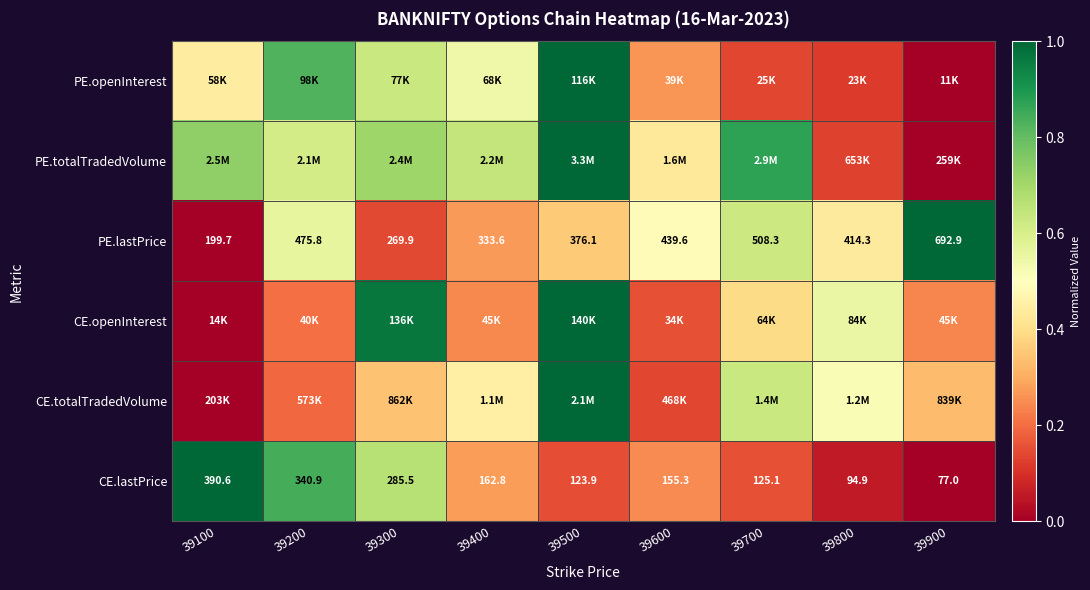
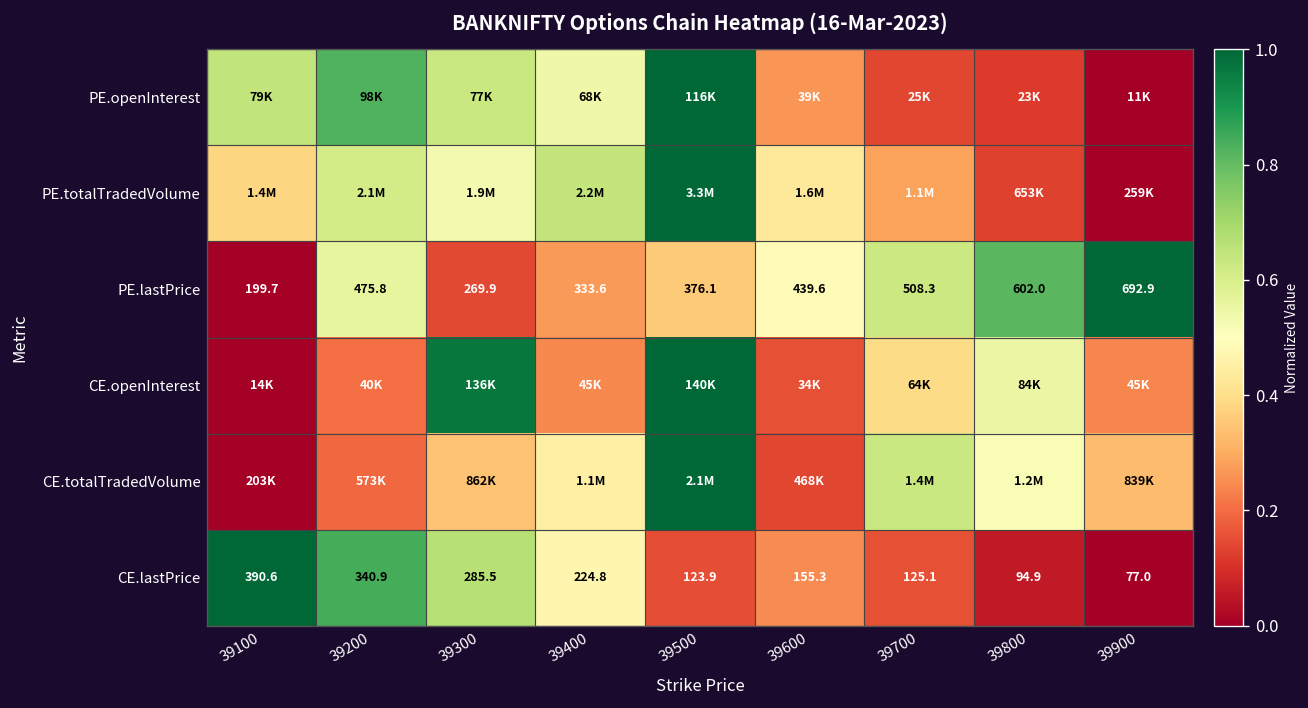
  {
    "PE.openInterest": {
-     "39100": "58K",
+     "39100": "79K",
      "39200": "98K",
      "39300": "77K",
      "39400": "68K",
      "39500": "116K",
      "39600": "39K",
      "39700": "25K",
      "39800": "23K",
      "39900": "11K"
    },
    "PE.totalTradedVolume": {
-     "39100": "2.5M",
+     "39100": "1.4M",
      "39200": "2.1M",
-     "39300": "2.4M",
+     "39300": "1.9M",
      "39400": "2.2M",
      "39500": "3.3M",
      "39600": "1.6M",
-     "39700": "2.9M",
+     "39700": "1.1M",
      "39800": "653K",
      "39900": "259K"
    },
    "PE.lastPrice": {
      "39100": "199.7",
      "39200": "475.8",
      "39300": "269.9",
      "39400": "333.6",
      "39500": "376.1",
      "39600": "439.6",
      "39700": "508.3",
-     "39800": "414.3",
+     "39800": "602.0",
      "39900": "692.9"
    },
    "CE.openInterest": {
      "39100": "14K",
      "39200": "40K",
      "39300": "136K",
      "39400": "45K",
      "39500": "140K",
      "39600": "34K",
      "39700": "64K",
      "39800": "84K",
      "39900": "45K"
    },
    "CE.totalTradedVolume": {
      "39100": "203K",
      "39200": "573K",
      "39300": "862K",
      "39400": "1.1M",
      "39500": "2.1M",
      "39600": "468K",
      "39700": "1.4M",
      "39800": "1.2M",
      "39900": "839K"
    },
    "CE.lastPrice": {
      "39100": "390.6",
      "39200": "340.9",
      "39300": "285.5",
-     "39400": "162.8",
+     "39400": "224.8",
      "39500": "123.9",
      "39600": "155.3",
      "39700": "125.1",
      "39800": "94.9",
      "39900": "77.0"
    }
  }
